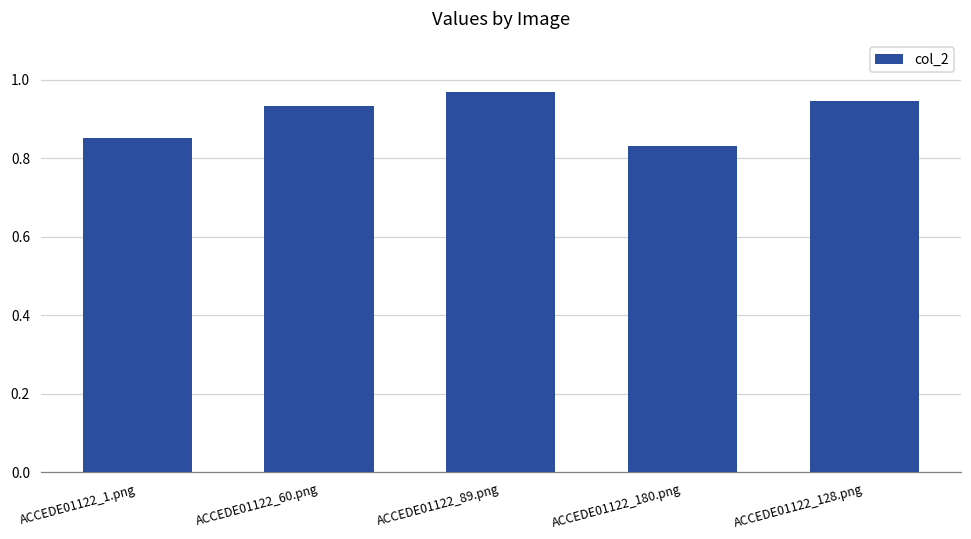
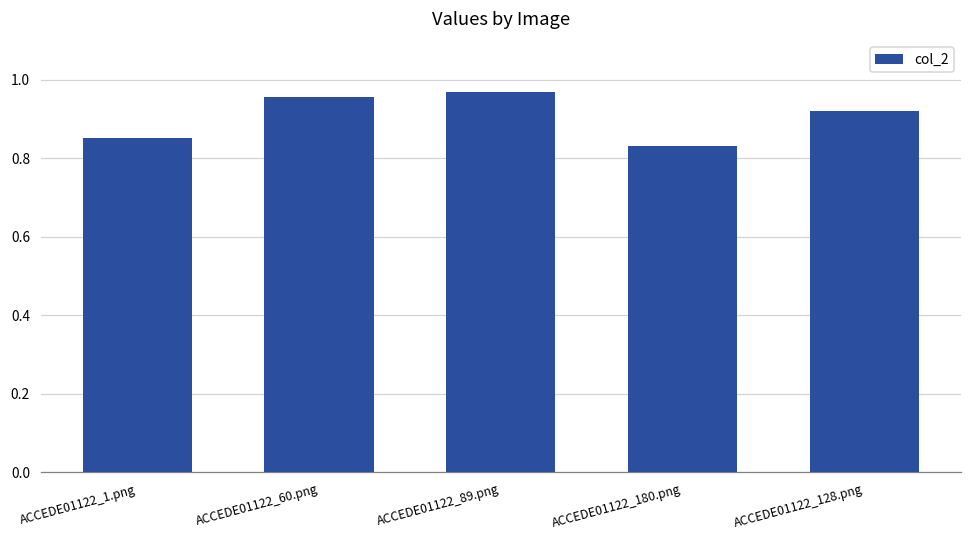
  {
    "ACCEDE01122_1.png": 0.85,
-   "ACCEDE01122_60.png": 0.93,
+   "ACCEDE01122_60.png": 0.96,
    "ACCEDE01122_89.png": 0.97,
    "ACCEDE01122_180.png": 0.83,
-   "ACCEDE01122_128.png": 0.95
+   "ACCEDE01122_128.png": 0.92
  }
